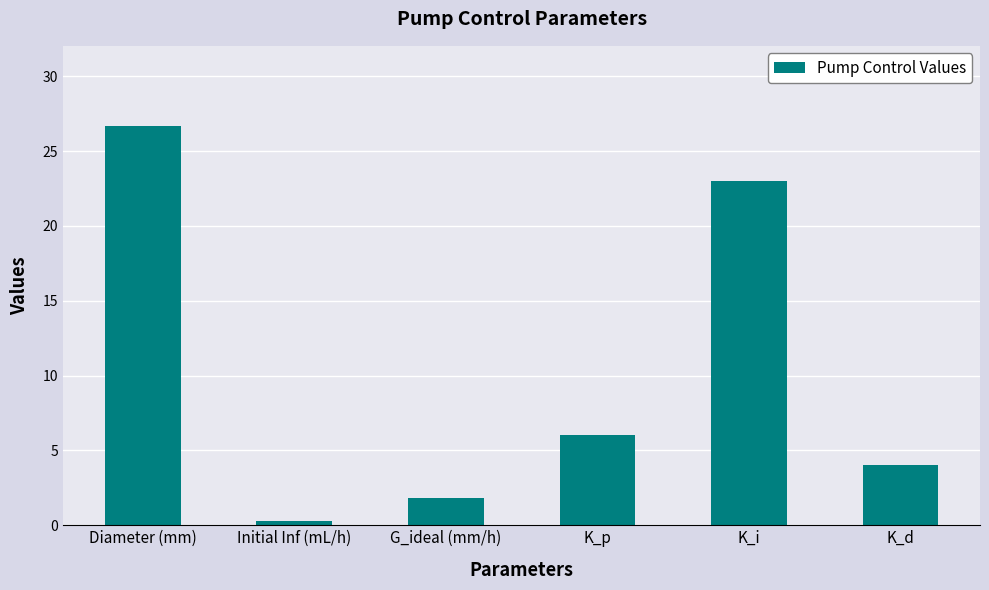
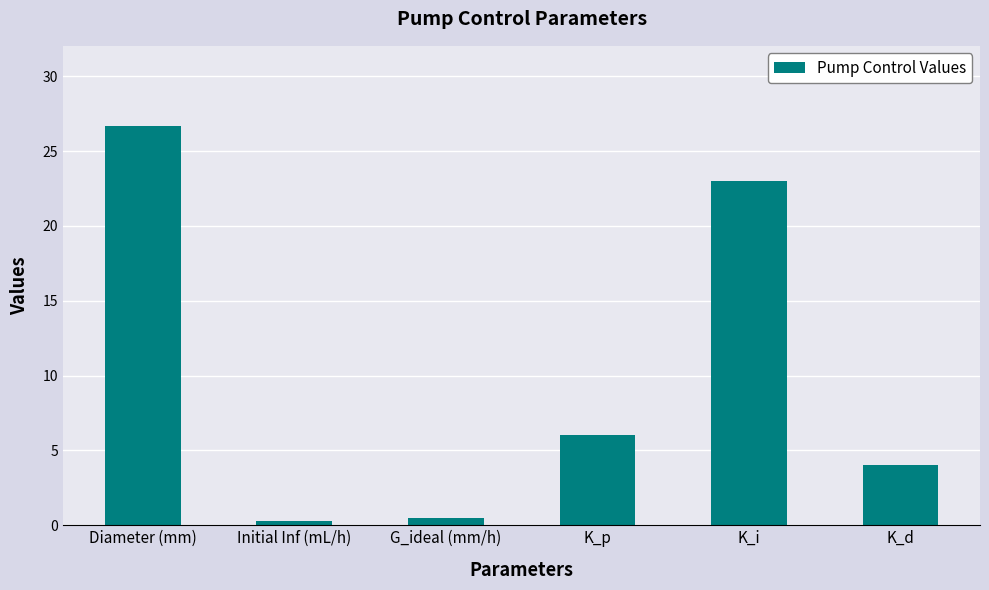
  {
    "Diameter (mm)": 26.7,
    "Initial Inf (mL/h)": 0.3,
-   "G_ideal (mm/h)": 1.8,
+   "G_ideal (mm/h)": 0.5,
    "K_p": 6.0,
    "K_i": 23.0,
    "K_d": 4.0
  }
